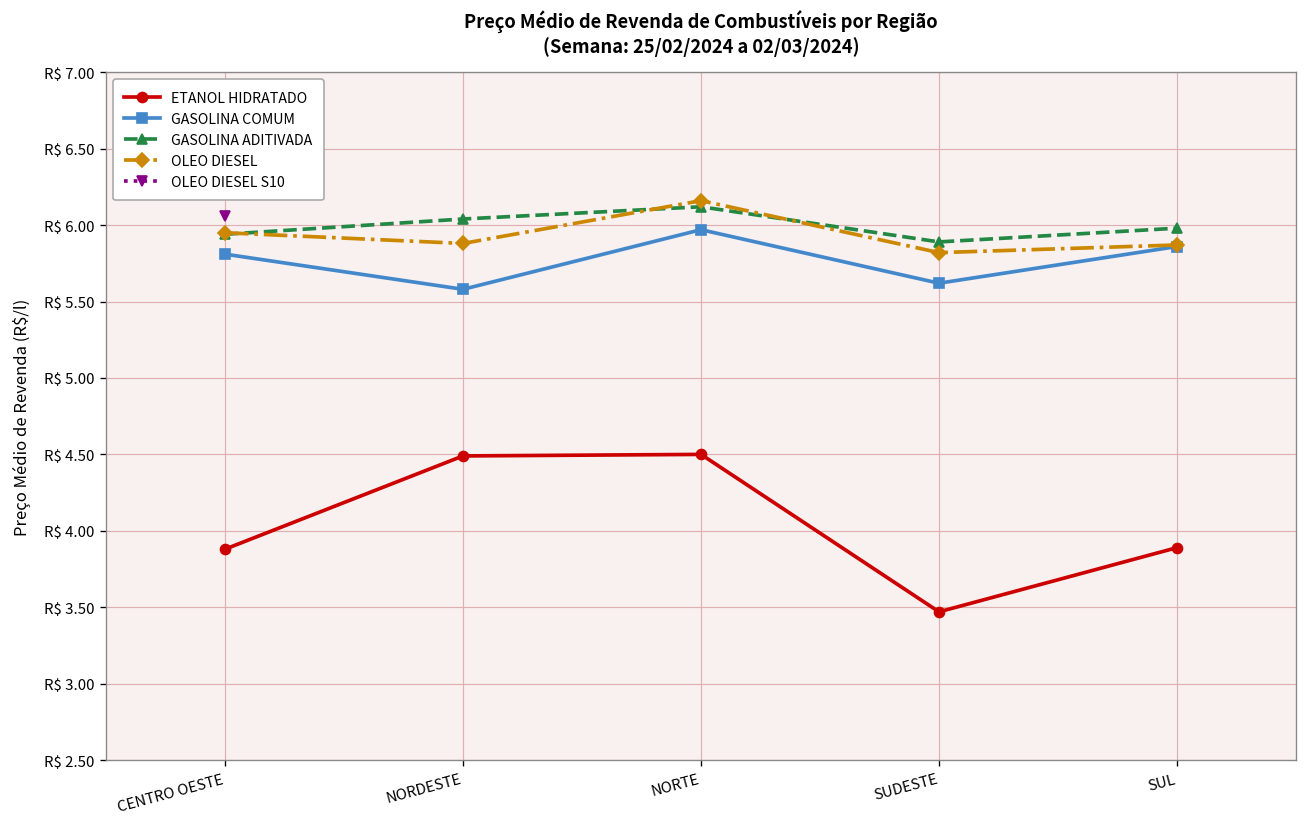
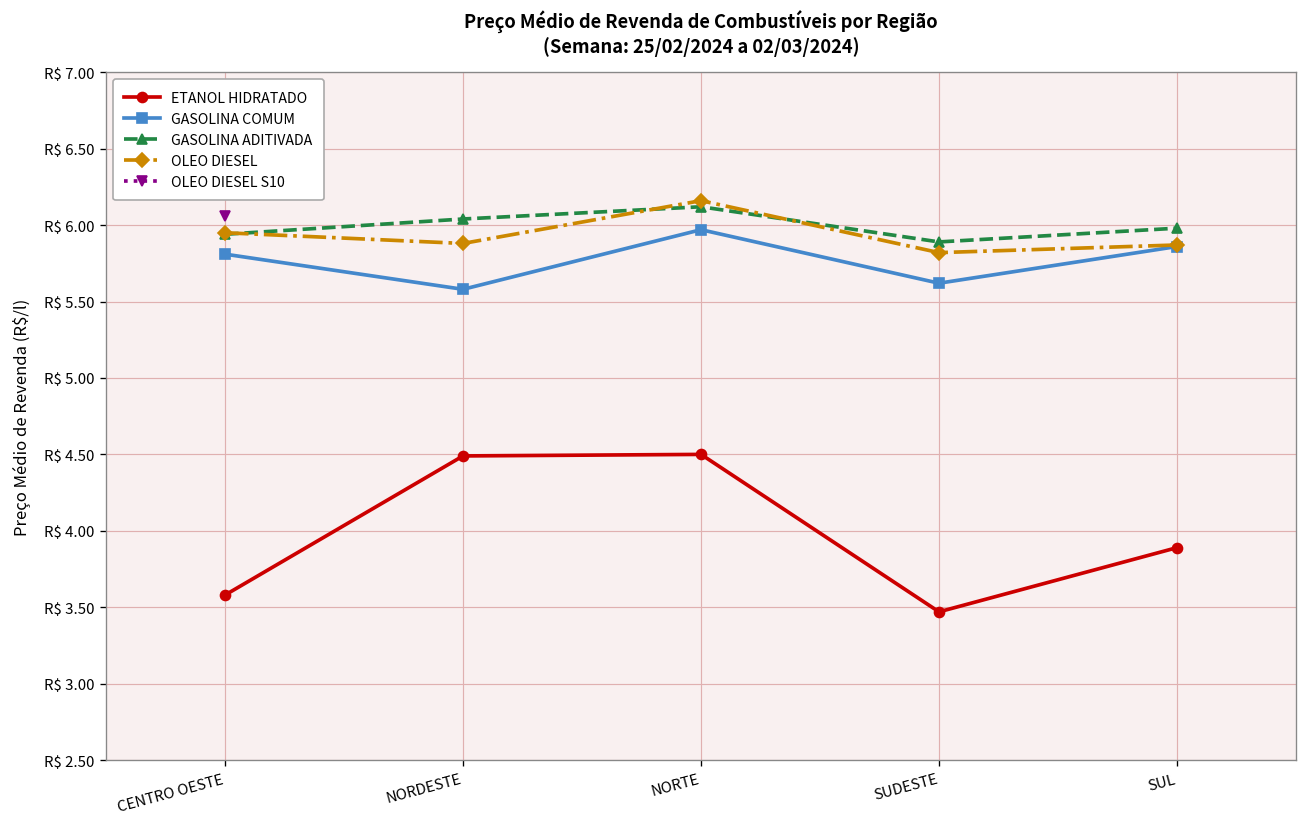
  {
    "ETANOL HIDRATADO": {
-     "CENTRO OESTE": "R$ 3.88",
+     "CENTRO OESTE": "R$ 3.58",
      "NORDESTE": "R$ 4.49",
      "NORTE": "R$ 4.50",
      "SUDESTE": "R$ 3.47",
      "SUL": "R$ 3.89"
    },
    "GASOLINA COMUM": {
      "CENTRO OESTE": "R$ 5.81",
      "NORDESTE": "R$ 5.58",
      "NORTE": "R$ 5.97",
      "SUDESTE": "R$ 5.62"
    },
    "GASOLINA ADITIVADA": {
      "NORDESTE": "R$ 6.04",
      "NORTE": "R$ 6.12",
      "SUDESTE": "R$ 5.89",
      "SUL": "R$ 5.98"
    },
    "OLEO DIESEL": {
      "NORDESTE": "R$ 5.88",
      "NORTE": "R$ 6.16",
      "SUDESTE": "R$ 5.82"
    },
    "OLEO DIESEL S10": {
      "CENTRO OESTE": "R$ 6.06"
    }
  }
